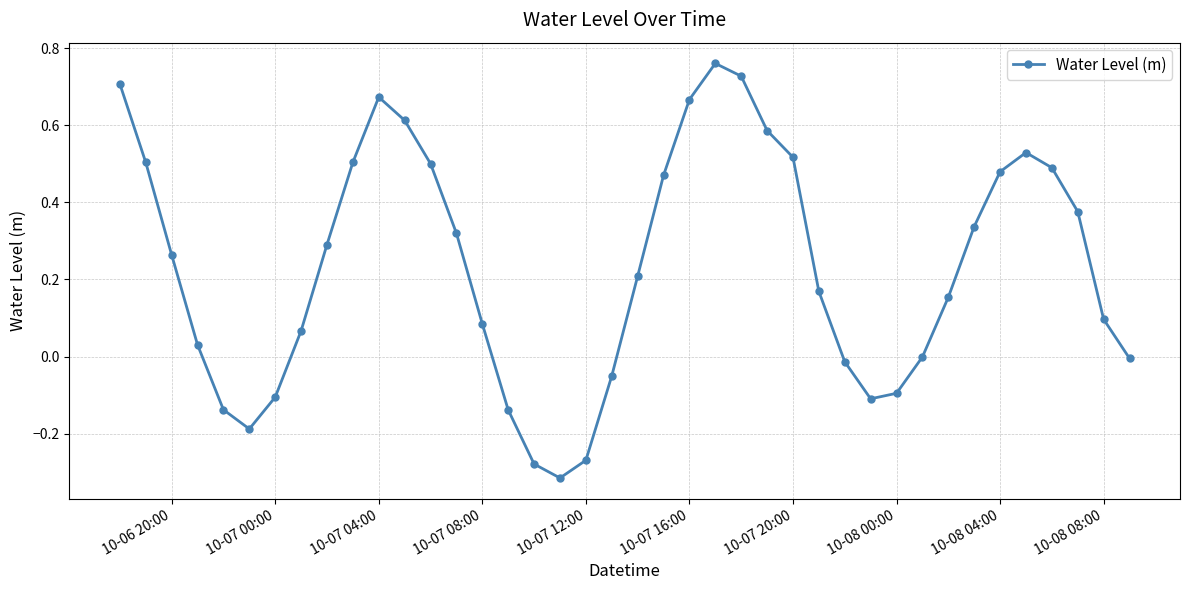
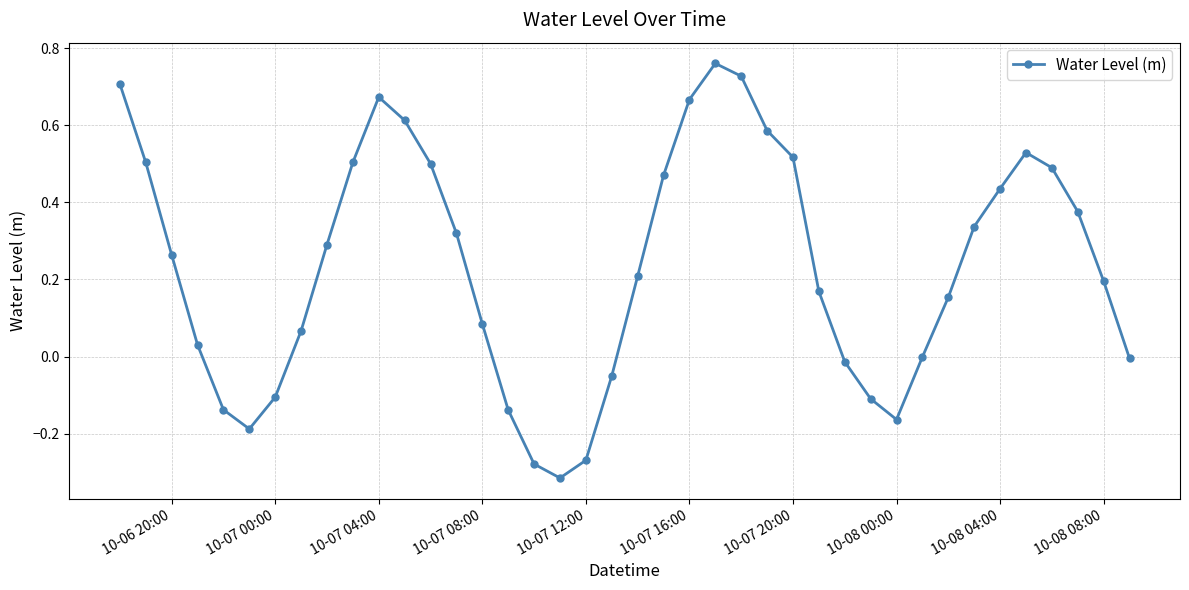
  {
    "10-06 20:00": 0.26,
    "10-07 00:00": -0.11,
    "10-07 04:00": 0.67,
    "10-07 08:00": 0.08,
    "10-07 12:00": -0.27,
    "10-07 16:00": 0.67,
    "10-07 20:00": 0.52,
-   "10-08 00:00": -0.10,
-   "10-08 04:00": 0.48,
-   "10-08 08:00": 0.10
+   "10-08 00:00": -0.16,
+   "10-08 04:00": 0.44,
+   "10-08 08:00": 0.20
  }
